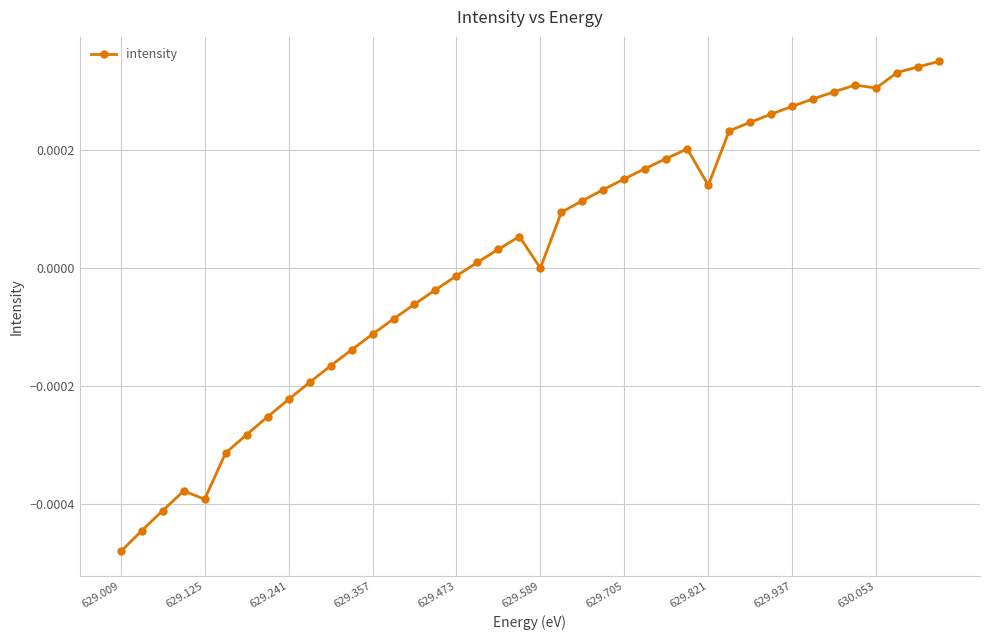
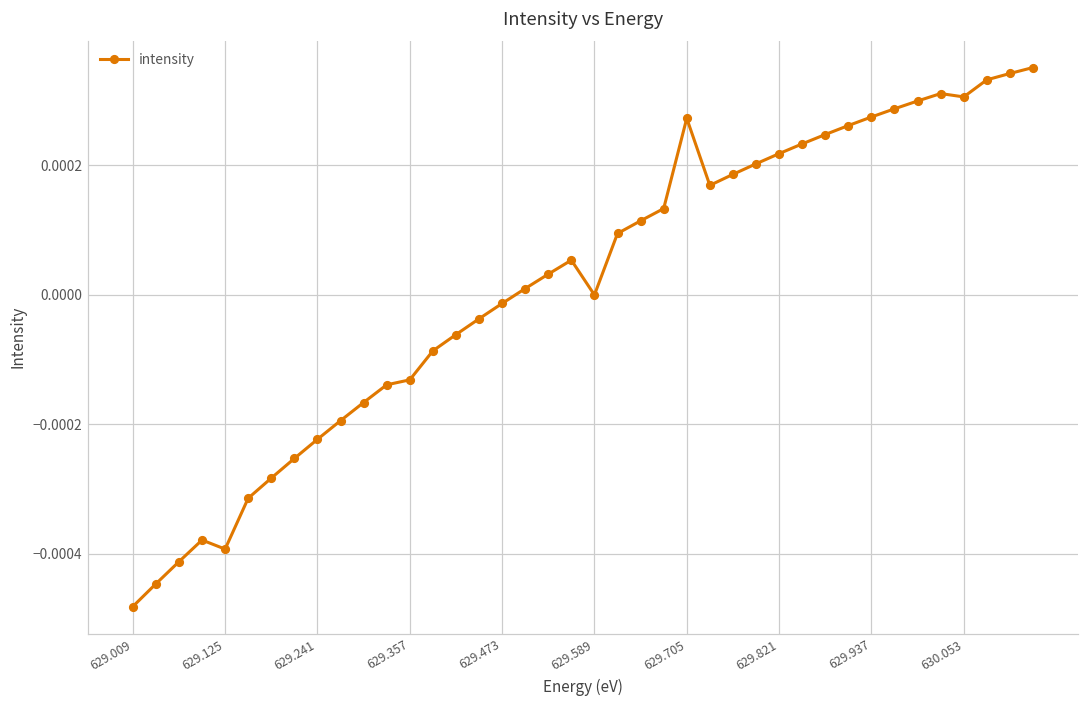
  {
    "629.009": -0.00048,
    "629.125": -0.00039,
    "629.241": -0.00022,
-   "629.357": -0.00011,
+   "629.357": -0.00013,
    "629.473": -0.00001,
    "629.589": 0.00000,
-   "629.705": 0.00015,
-   "629.821": 0.00014,
+   "629.705": 0.00027,
+   "629.821": 0.00022,
    "629.937": 0.00027,
    "630.053": 0.00031
  }
